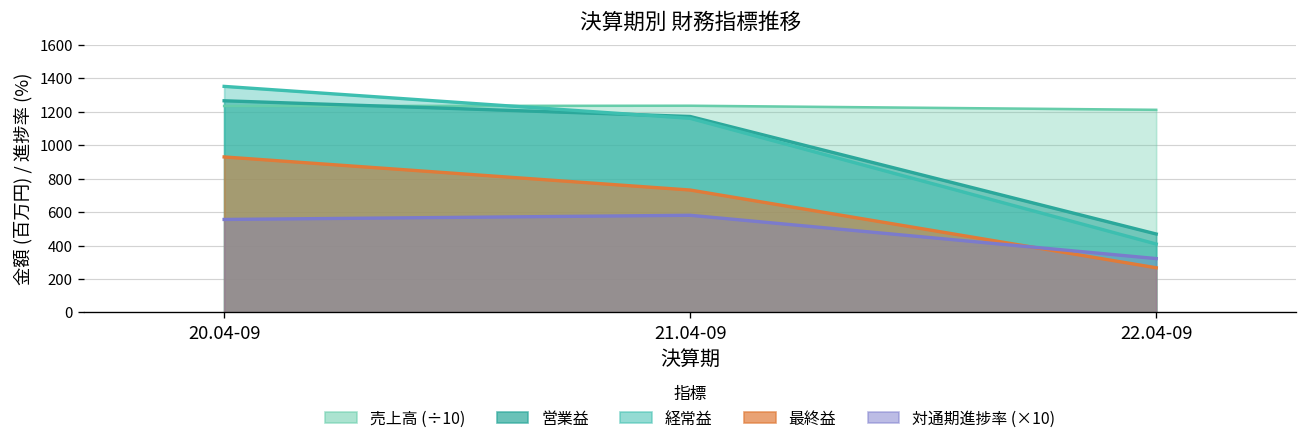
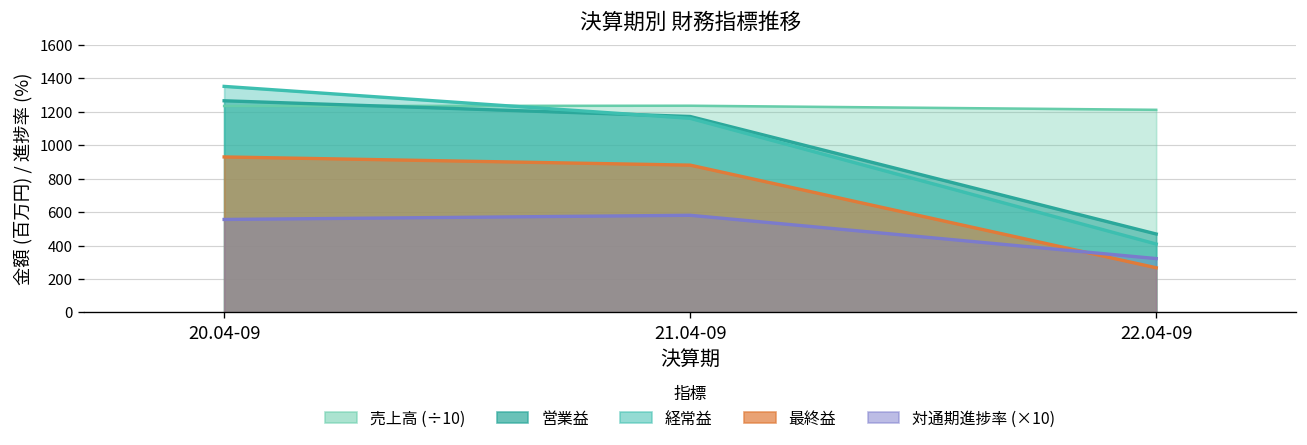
  {
    "最終益": {
      "20.04-09": 930,
-     "21.04-09": 730,
+     "21.04-09": 880,
      "22.04-09": 270
    }
  }
